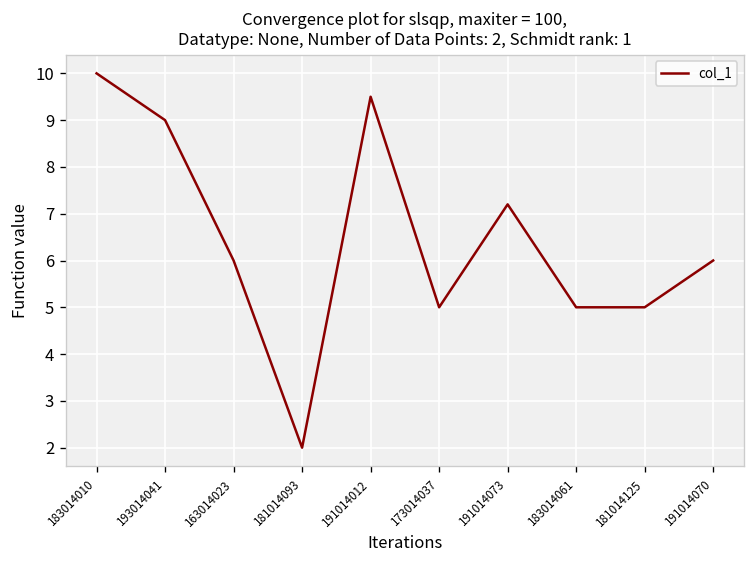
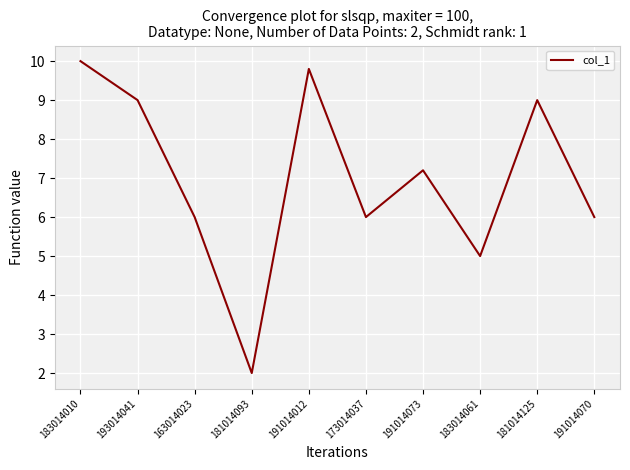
  {
    "183014010": 10.0,
    "193014041": 9.0,
    "163014023": 6.0,
    "181014093": 2.0,
-   "191014012": 9.5,
-   "173014037": 5,
+   "191014012": 9.8,
+   "173014037": 6,
    "191014073": 7.2,
    "183014061": 5.0,
-   "181014125": 5,
+   "181014125": 9,
    "191014070": 6.0
  }
